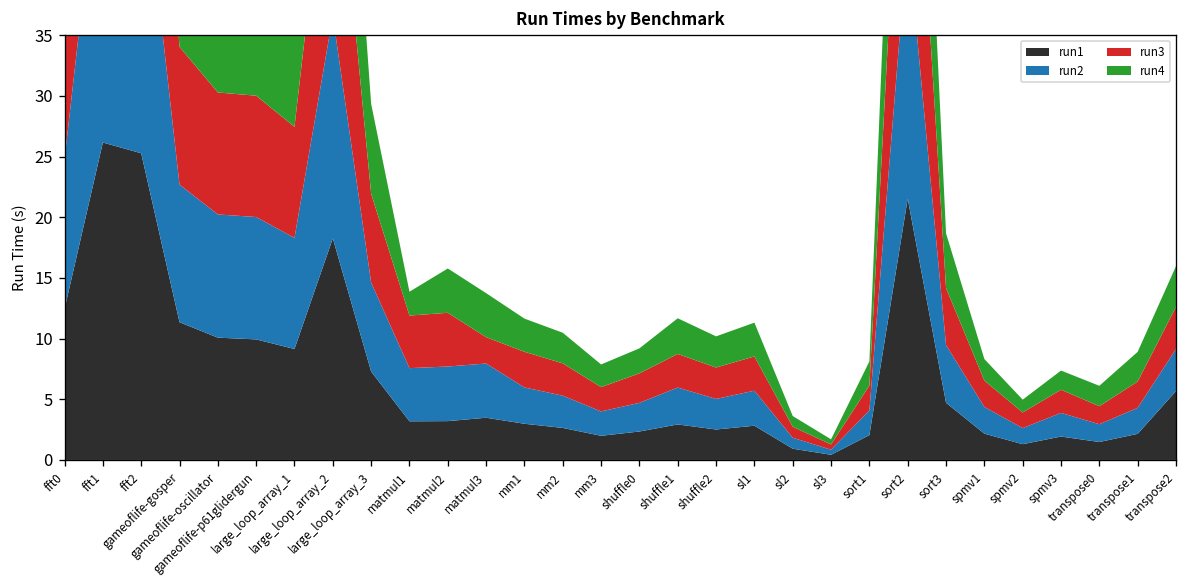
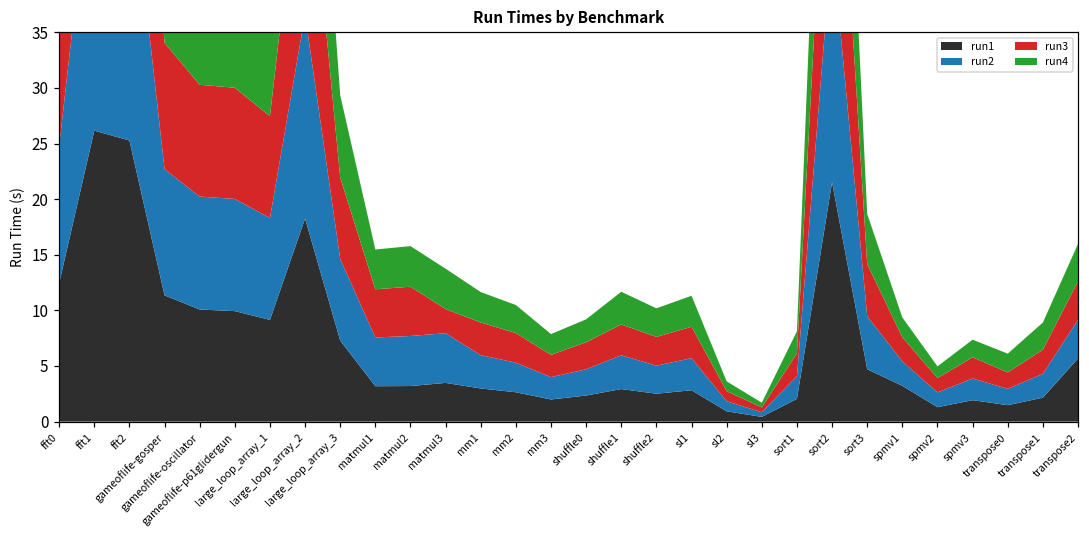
  {
    "run1": {
-     "spmv1": 2.2
+     "spmv1": 3.2
    },
    "run4": {
      "large_loop_array_3": 7.4,
-     "matmul1": 2.0,
+     "matmul1": 3.6,
      "matmul2": 3.7,
      "matmul3": 3.6,
      "mm1": 2.7,
      "mm2": 2.5,
      "mm3": 1.9,
      "shuffle0": 2.1,
      "shuffle1": 2.9,
      "shuffle2": 2.6,
      "sl1": 2.8,
      "sl2": 0.9,
      "sl3": 0.4,
      "sort1": 2.0,
      "sort3": 4.5,
      "spmv1": 1.8,
      "spmv2": 1.1,
      "spmv3": 1.6,
      "transpose0": 1.7,
      "transpose1": 2.4,
      "transpose2": 3.4
    }
  }
